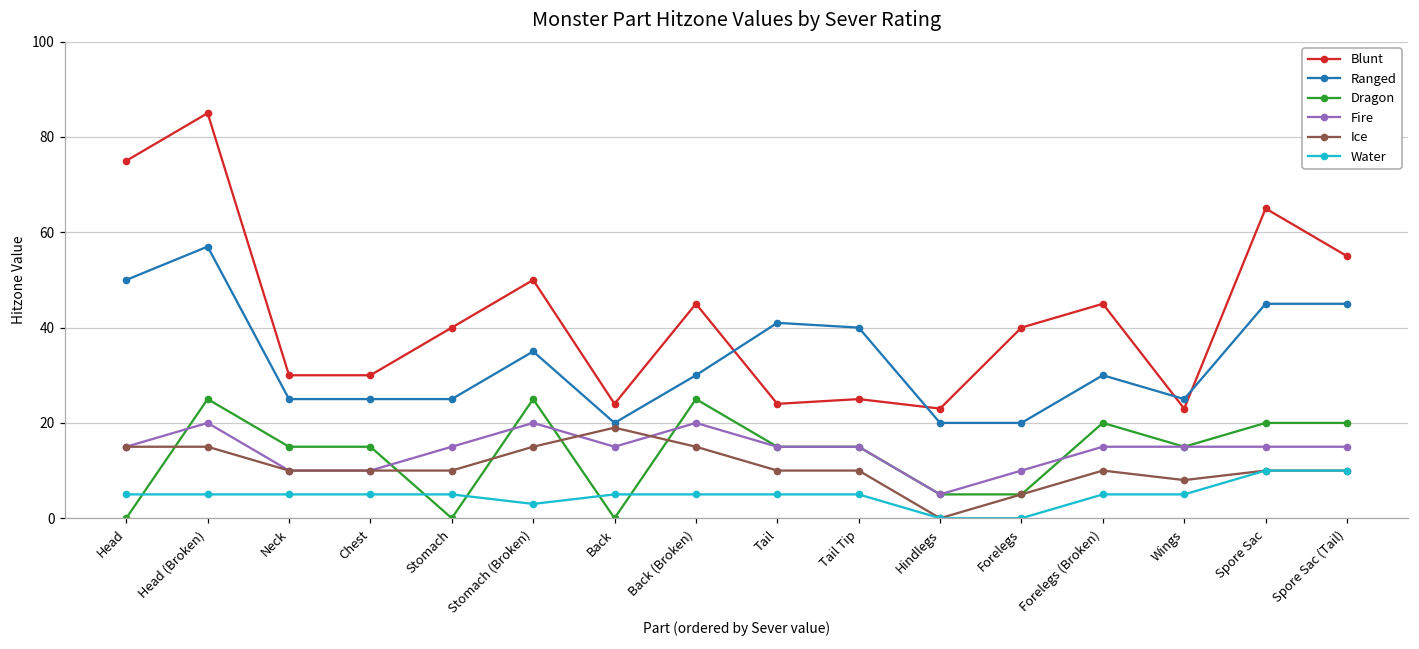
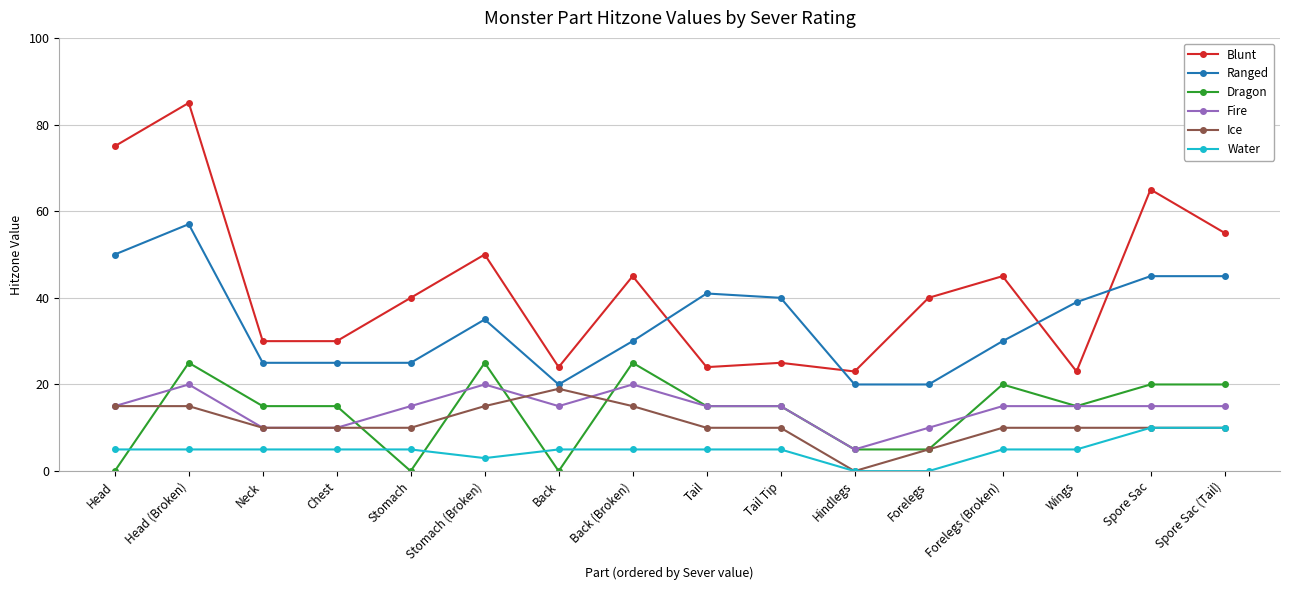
  {
    "Blunt": {
      "Head": 75,
      "Head (Broken)": 85,
      "Neck": 30,
      "Chest": 30,
      "Stomach": 40,
      "Stomach (Broken)": 50,
      "Back": 24,
      "Back (Broken)": 45,
      "Tail": 24,
      "Tail Tip": 25,
      "Hindlegs": 23,
      "Forelegs": 40,
      "Forelegs (Broken)": 45,
      "Wings": 23,
      "Spore Sac": 65,
      "Spore Sac (Tail)": 55
    },
    "Ranged": {
      "Head": 50,
      "Head (Broken)": 57,
      "Neck": 25,
      "Chest": 25,
      "Stomach": 25,
      "Stomach (Broken)": 35,
      "Back": 20,
      "Back (Broken)": 30,
      "Tail": 41,
      "Tail Tip": 40,
      "Hindlegs": 20,
      "Forelegs": 20,
      "Forelegs (Broken)": 30,
-     "Wings": 25,
+     "Wings": 39,
      "Spore Sac": 45,
      "Spore Sac (Tail)": 45
    },
    "Dragon": {
      "Head": 0,
      "Head (Broken)": 25,
      "Neck": 15,
      "Chest": 15,
      "Stomach": 0,
      "Stomach (Broken)": 25,
      "Back": 0,
      "Back (Broken)": 25,
      "Forelegs (Broken)": 20,
      "Spore Sac": 20,
      "Spore Sac (Tail)": 20
    },
    "Fire": {
      "Head (Broken)": 20,
      "Stomach": 15,
      "Stomach (Broken)": 20,
      "Back": 15,
      "Back (Broken)": 20,
      "Forelegs": 10,
      "Forelegs (Broken)": 15,
      "Spore Sac": 15,
      "Spore Sac (Tail)": 15
    },
    "Ice": {
      "Head (Broken)": 15,
      "Stomach": 10,
      "Stomach (Broken)": 15,
      "Back": 19,
      "Back (Broken)": 15,
      "Tail": 10,
      "Tail Tip": 10,
      "Forelegs (Broken)": 10,
-     "Wings": 8
+     "Wings": 10
    },
    "Water": {
      "Head": 5,
      "Head (Broken)": 5,
      "Neck": 5,
      "Chest": 5,
      "Stomach": 5,
      "Stomach (Broken)": 3,
      "Back": 5,
      "Back (Broken)": 5,
      "Tail": 5,
      "Tail Tip": 5,
      "Forelegs": 0,
      "Forelegs (Broken)": 5,
      "Wings": 5
    }
  }
